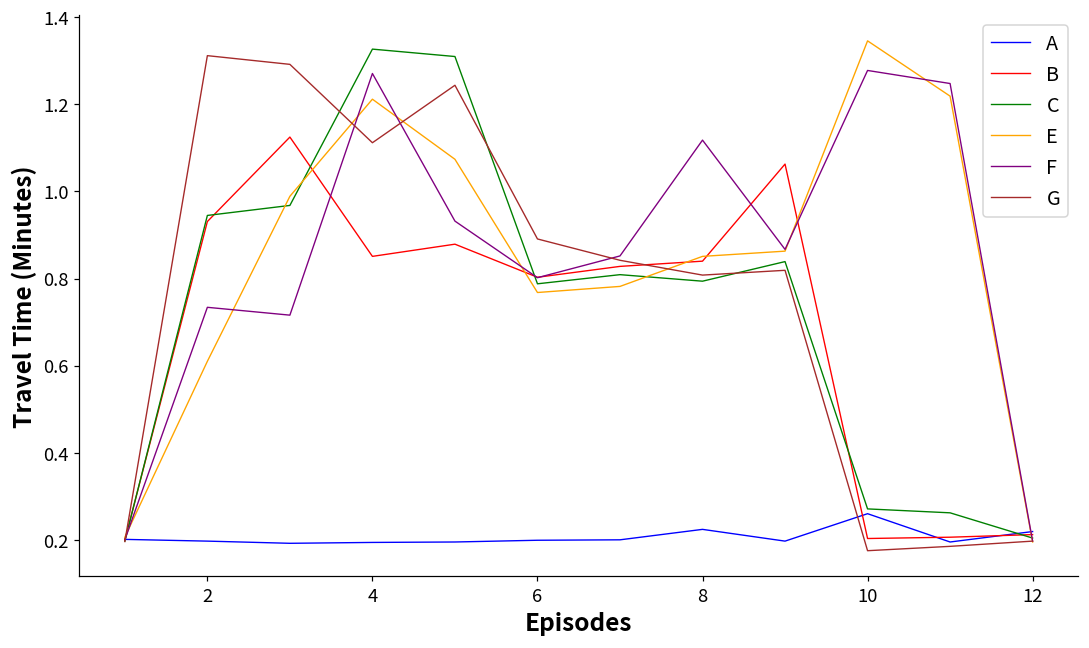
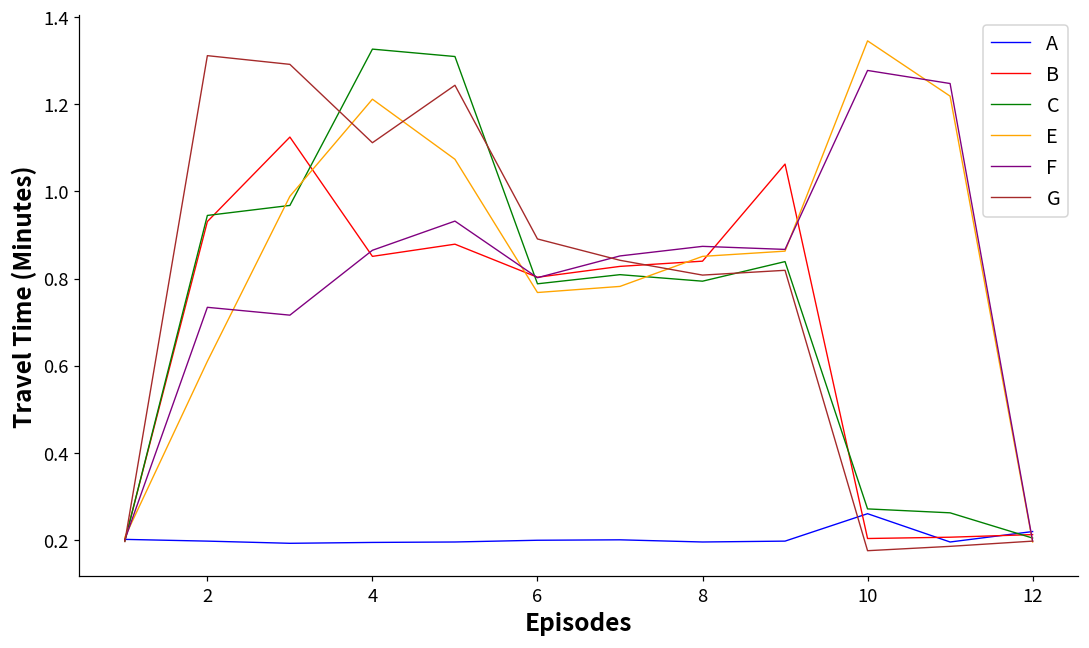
  {
    "A": {
      "2": 0.20,
      "4": 0.19,
      "6": 0.20,
-     "8": 0.22,
+     "8": 0.20,
      "10": 0.26,
      "12": 0.22
    },
    "B": {
      "2": 0.93,
      "4": 0.85,
      "8": 0.84,
      "10": 0.20,
      "12": 0.21
    },
    "C": {
      "2": 0.95,
      "4": 1.33,
      "6": 0.79,
      "8": 0.79,
      "10": 0.27,
      "12": 0.20
    },
    "E": {
      "2": 0.61,
      "4": 1.21,
      "6": 0.77,
      "8": 0.85,
      "10": 1.35
    },
    "F": {
      "2": 0.73,
-     "4": 1.27,
-     "8": 1.12,
+     "4": 0.87,
+     "8": 0.87,
      "10": 1.28
    },
    "G": {
      "2": 1.31,
      "4": 1.11,
      "6": 0.89,
      "8": 0.81,
      "10": 0.18
    }
  }
